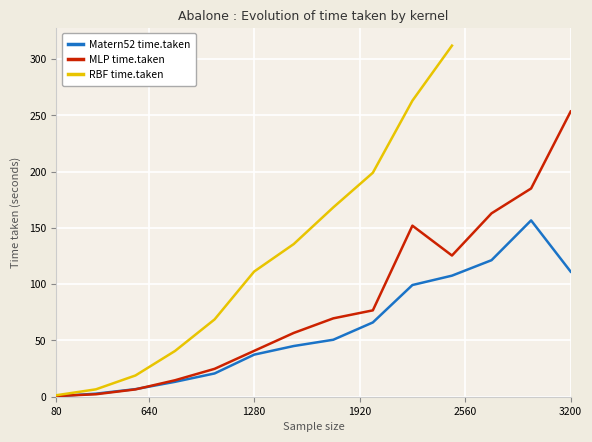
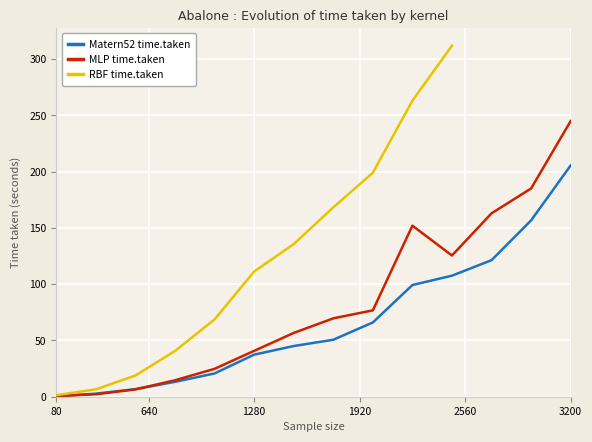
  {
    "Matern52 time.taken": {
      "1280": 37,
-     "3200": 111
+     "3200": 205
    },
    "MLP time.taken": {
      "1280": 41,
-     "3200": 253
+     "3200": 245
    },
    "RBF time.taken": {
      "1280": 111
    }
  }
